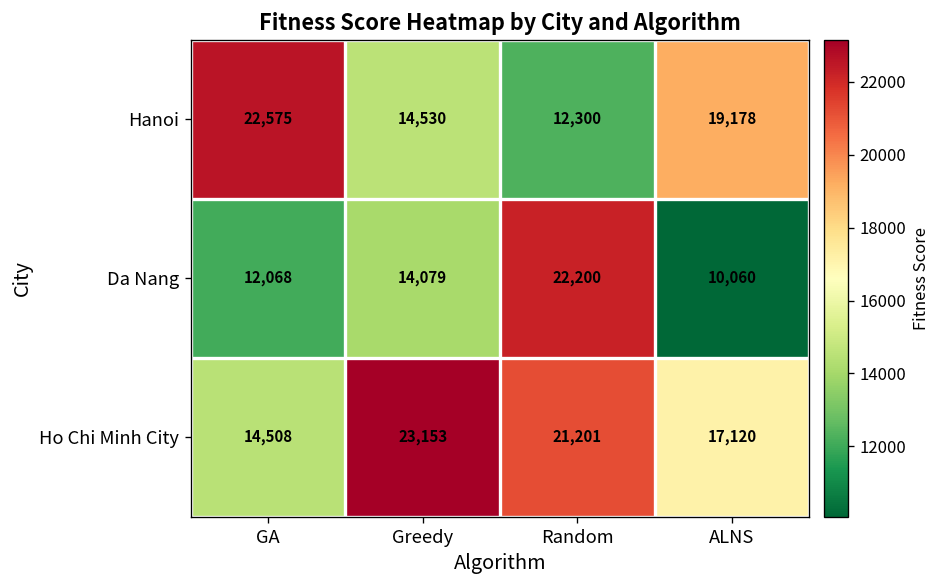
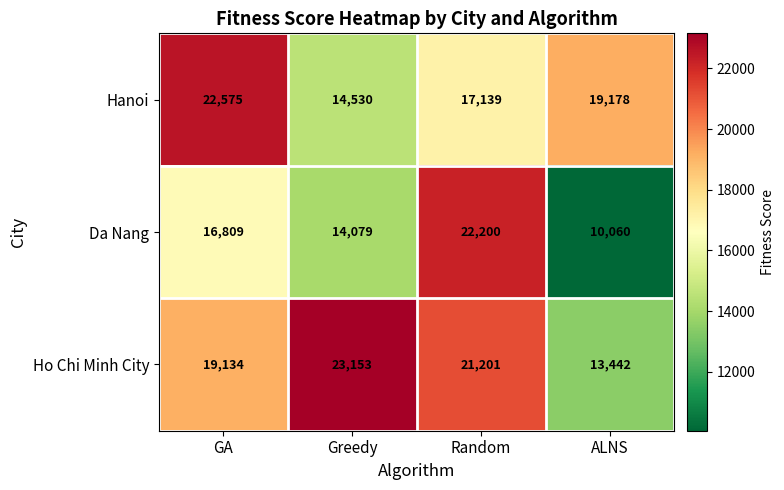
  {
    "Hanoi": {
      "GA": "22,575",
      "Greedy": "14,530",
-     "Random": "12,300",
+     "Random": "17,139",
      "ALNS": "19,178"
    },
    "Da Nang": {
-     "GA": "12,068",
+     "GA": "16,809",
      "Greedy": "14,079",
      "Random": "22,200",
      "ALNS": "10,060"
    },
    "Ho Chi Minh City": {
-     "GA": "14,508",
+     "GA": "19,134",
      "Greedy": "23,153",
      "Random": "21,201",
-     "ALNS": "17,120"
+     "ALNS": "13,442"
    }
  }
